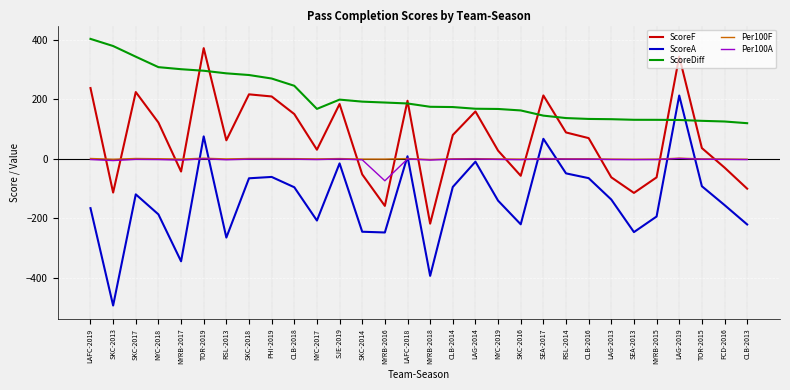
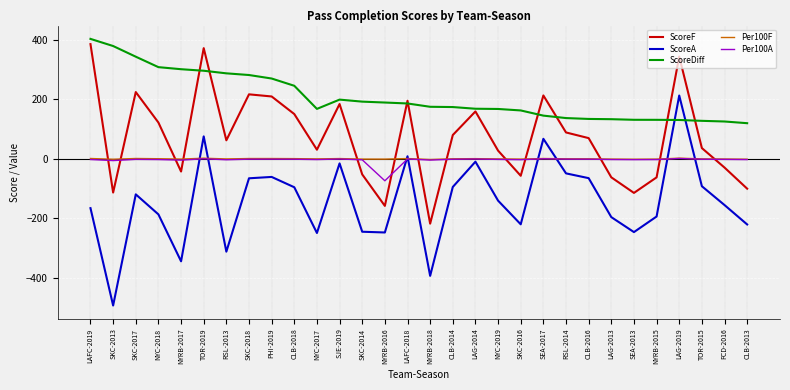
  {
    "ScoreF": {
-     "LAFC-2019": 240,
+     "LAFC-2019": 390,
      "SKC-2013": -110,
      "SKC-2017": 220,
      "NYC-2018": 120,
      "NYRB-2017": -40,
      "TOR-2019": 370,
      "RSL-2013": 60,
      "SKC-2018": 220,
      "PHI-2019": 210,
      "CLB-2018": 150,
      "NYC-2017": 30,
      "SJE-2019": 180,
      "SKC-2014": -50,
      "NYRB-2016": -160,
      "LAFC-2018": 200,
      "NYRB-2018": -220,
      "CLB-2014": 80,
      "LAG-2014": 160,
      "NYC-2019": 30,
      "SKC-2016": -60,
      "SEA-2017": 210,
      "RSL-2014": 90,
      "CLB-2016": 70,
      "LAG-2013": -60,
      "SEA-2013": -110,
      "NYRB-2015": -60,
      "TOR-2015": 40,
      "FCD-2016": -30,
      "CLB-2013": -100
    },
    "ScoreA": {
      "LAFC-2019": -170,
      "SKC-2013": -490,
      "SKC-2017": -120,
      "NYC-2018": -190,
      "NYRB-2017": -340,
      "TOR-2019": 80,
-     "RSL-2013": -260,
+     "RSL-2013": -310,
      "SKC-2018": -60,
      "PHI-2019": -60,
      "CLB-2018": -100,
-     "NYC-2017": -210,
+     "NYC-2017": -250,
      "SJE-2019": -10,
      "SKC-2014": -240,
      "NYRB-2016": -250,
      "NYRB-2018": -390,
      "CLB-2014": -90,
      "LAG-2014": -10,
      "NYC-2019": -140,
      "SKC-2016": -220,
      "SEA-2017": 70,
      "RSL-2014": -50,
      "CLB-2016": -60,
-     "LAG-2013": -140,
+     "LAG-2013": -200,
      "SEA-2013": -250,
      "NYRB-2015": -190,
      "LAG-2019": 210,
      "TOR-2015": -90,
      "FCD-2016": -150,
      "CLB-2013": -220
    },
    "ScoreDiff": {
      "LAFC-2019": 400,
      "SKC-2013": 380,
      "SKC-2017": 340,
      "NYC-2018": 310,
      "NYRB-2017": 300,
      "TOR-2019": 300,
      "RSL-2013": 290,
      "SKC-2018": 280,
      "PHI-2019": 270,
      "CLB-2018": 250,
      "NYC-2017": 170,
      "SJE-2019": 200,
      "SKC-2014": 190,
      "NYRB-2016": 190,
      "LAFC-2018": 190,
      "NYRB-2018": 180,
      "CLB-2014": 170,
      "LAG-2014": 170,
      "NYC-2019": 170,
      "SKC-2016": 160,
      "SEA-2017": 150,
      "RSL-2014": 140,
      "CLB-2016": 130,
      "LAG-2013": 130,
      "SEA-2013": 130,
      "NYRB-2015": 130,
      "LAG-2019": 130,
      "TOR-2015": 130,
      "FCD-2016": 130,
      "CLB-2013": 120
    },
    "Per100F": {
      "NYRB-2016": 0
    },
    "Per100A": {
      "NYRB-2016": -70
    }
  }
